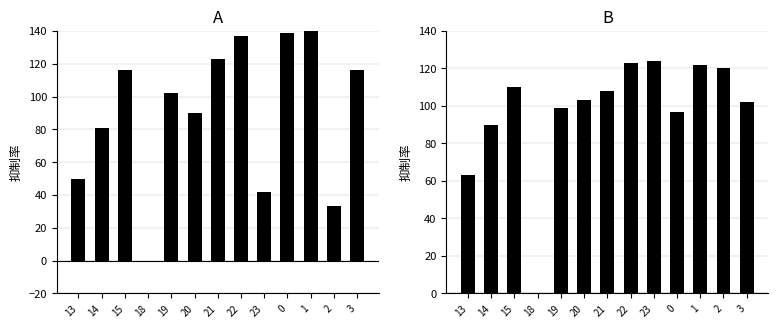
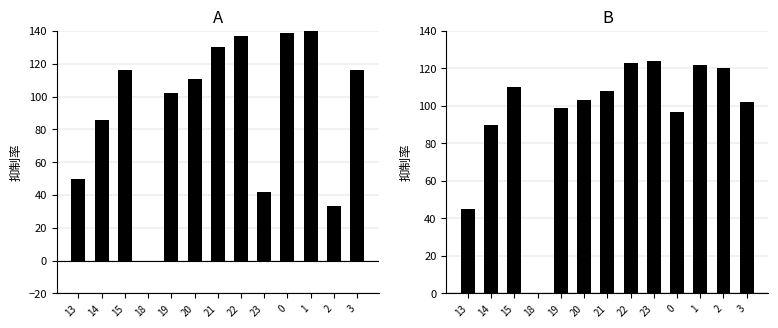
  {
    "A": {
      "13": 50,
-     "14": 81,
+     "14": 86,
      "15": 116,
      "18": 0,
      "19": 102,
-     "20": 90,
-     "21": 123,
+     "20": 111,
+     "21": 130,
      "22": 137,
      "23": 42,
      "0": 139,
      "2": 33,
      "3": 116
    },
    "B": {
-     "13": 63,
+     "13": 45,
      "14": 90,
      "15": 110,
      "18": 0,
      "19": 99,
      "20": 103,
      "21": 108,
      "22": 123,
      "23": 124,
      "0": 97,
      "1": 122,
      "2": 120,
      "3": 102
    }
  }
